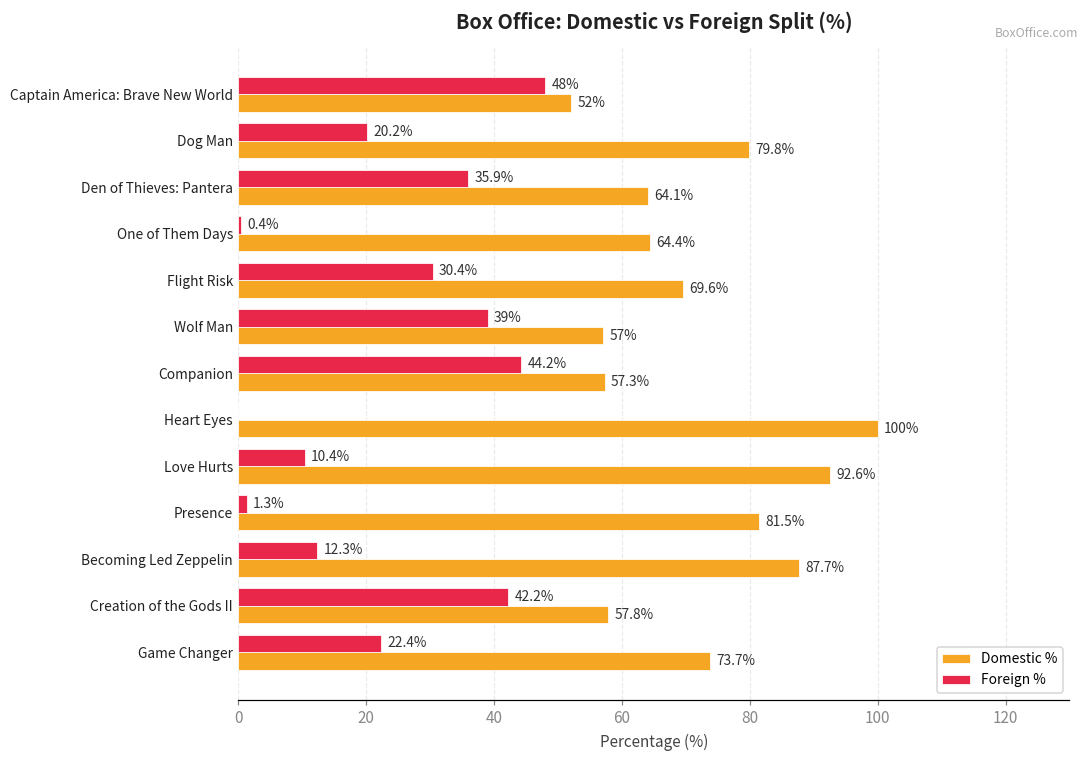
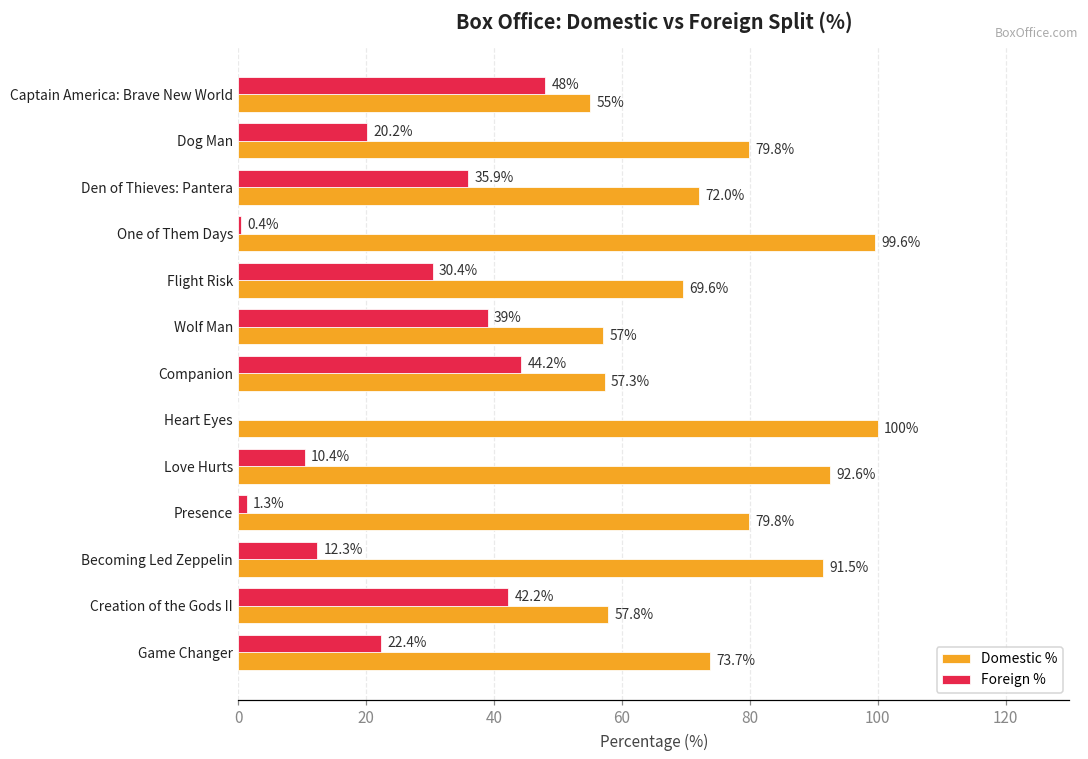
  {
    "Domestic %": {
-     "Captain America: Brave New World": "52%",
+     "Captain America: Brave New World": "55%",
      "Dog Man": "79.8%",
-     "Den of Thieves: Pantera": "64.1%",
-     "One of Them Days": "64.4%",
+     "Den of Thieves: Pantera": "72.0%",
+     "One of Them Days": "99.6%",
      "Flight Risk": "69.6%",
      "Wolf Man": "57%",
      "Companion": "57.3%",
      "Heart Eyes": "100%",
      "Love Hurts": "92.6%",
-     "Presence": "81.5%",
-     "Becoming Led Zeppelin": "87.7%",
+     "Presence": "79.8%",
+     "Becoming Led Zeppelin": "91.5%",
      "Creation of the Gods II": "57.8%",
      "Game Changer": "73.7%"
    },
    "Foreign %": {
      "Captain America: Brave New World": "48%",
      "Dog Man": "20.2%",
      "Den of Thieves: Pantera": "35.9%",
      "One of Them Days": "0.4%",
      "Flight Risk": "30.4%",
      "Wolf Man": "39%",
      "Companion": "44.2%",
      "Love Hurts": "10.4%",
      "Presence": "1.3%",
      "Becoming Led Zeppelin": "12.3%",
      "Creation of the Gods II": "42.2%",
      "Game Changer": "22.4%"
    }
  }
